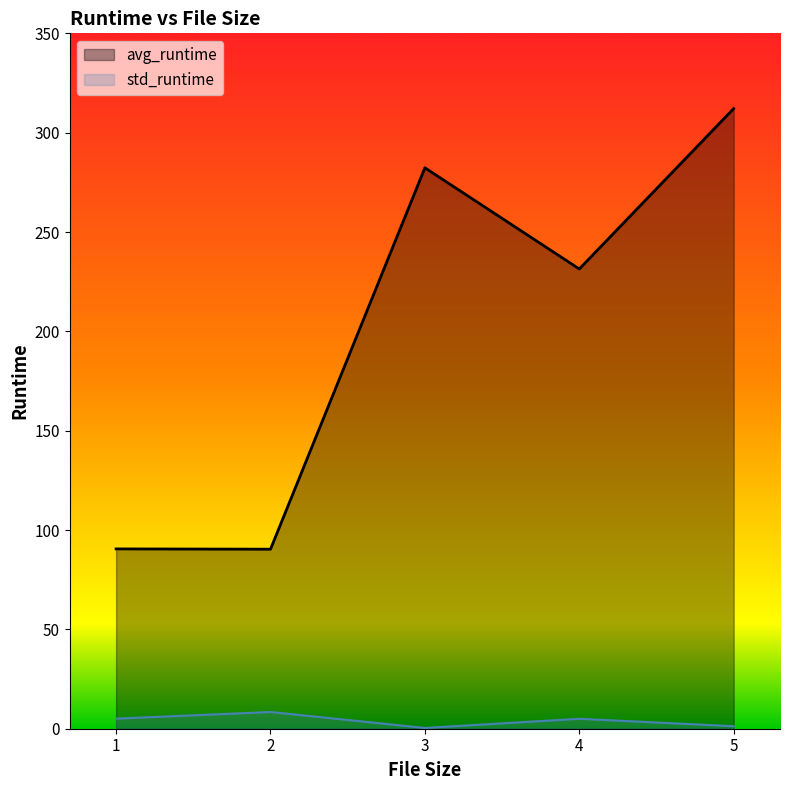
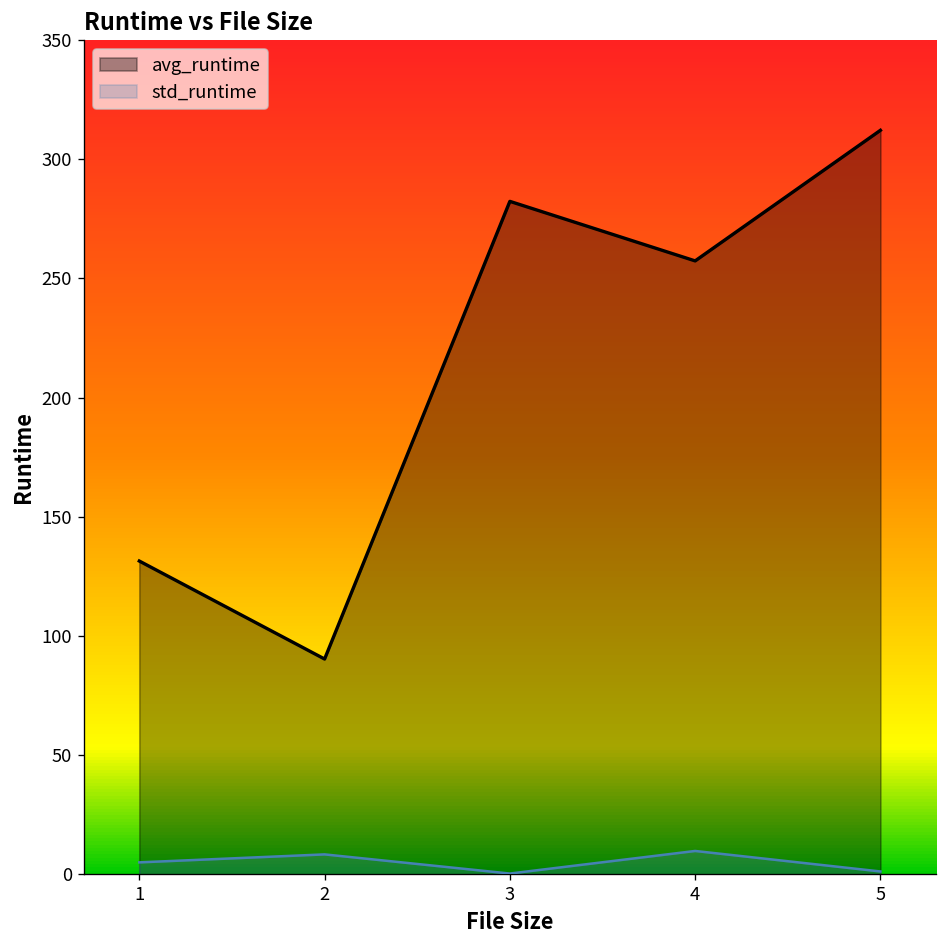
  {
    "avg_runtime": {
-     "1": 91,
+     "1": 131,
      "2": 90,
      "3": 282,
-     "4": 231,
+     "4": 257,
      "5": 312
    },
    "std_runtime": {
      "1": 5,
      "2": 8,
      "3": 0,
-     "4": 5,
+     "4": 10,
      "5": 1
    }
  }
